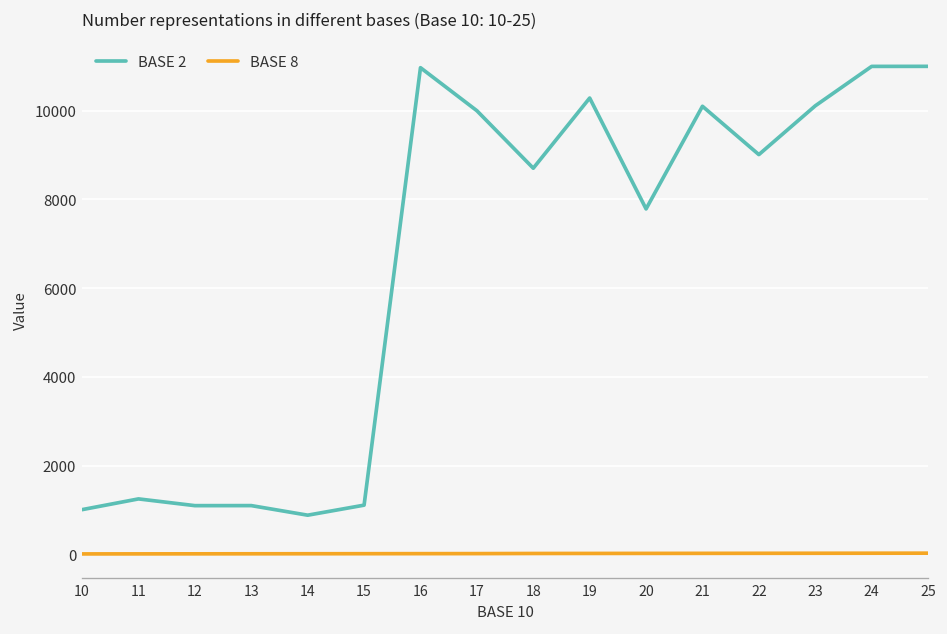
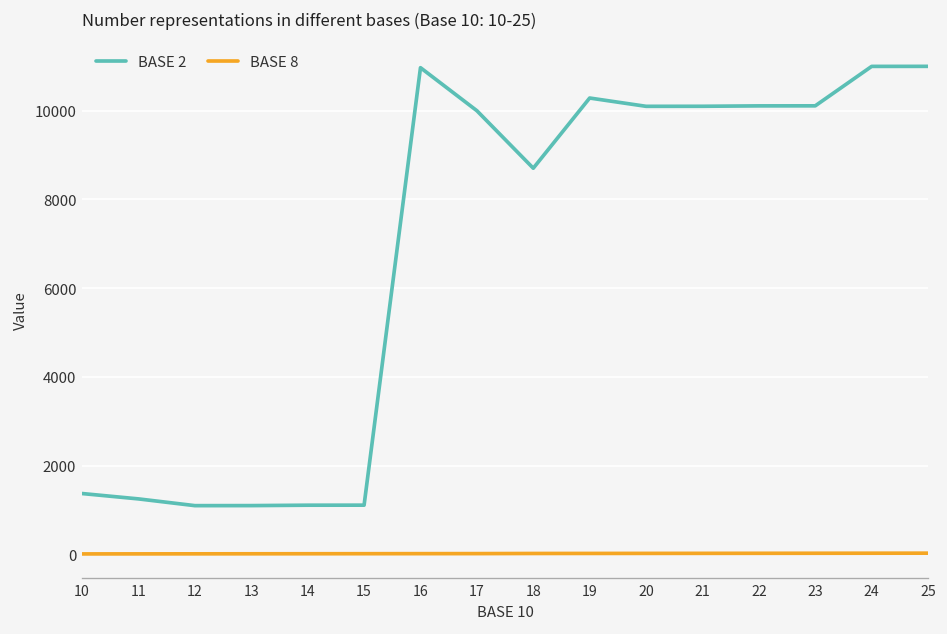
  {
    "BASE 2": {
-     "10": 1000,
+     "10": 1400,
      "11": 1300,
      "12": 1100,
      "13": 1100,
-     "14": 900,
+     "14": 1100,
      "15": 1100,
      "16": 11000,
      "17": 10000,
      "18": 8700,
      "19": 10300,
-     "20": 7800,
+     "20": 10100,
      "21": 10100,
-     "22": 9000,
+     "22": 10100,
      "23": 10100,
      "24": 11000,
      "25": 11000
    },
    "BASE 8": {
      "10": 0,
      "11": 0,
      "12": 0,
      "13": 0,
      "14": 0,
      "15": 0,
      "16": 0,
      "17": 0,
      "18": 0,
      "19": 0,
      "20": 0,
      "21": 0,
      "22": 0,
      "23": 0,
      "24": 0,
      "25": 0
    }
  }
